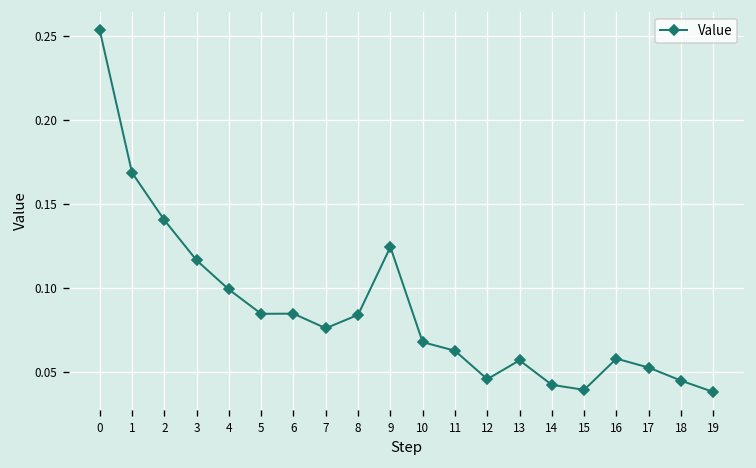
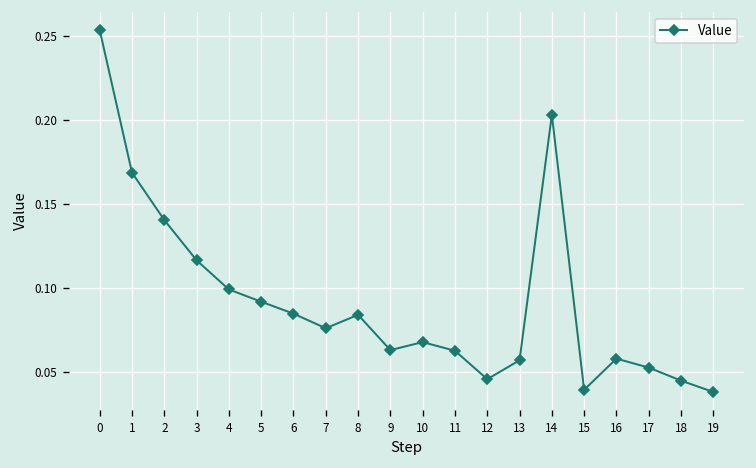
  {
    "0": 0.254,
    "1": 0.169,
    "2": 0.141,
    "3": 0.117,
    "4": 0.099,
-   "5": 0.085,
+   "5": 0.092,
    "6": 0.085,
    "7": 0.076,
    "8": 0.084,
-   "9": 0.125,
+   "9": 0.063,
    "10": 0.068,
    "11": 0.063,
    "12": 0.046,
    "13": 0.057,
-   "14": 0.043,
+   "14": 0.203,
    "15": 0.040,
    "16": 0.058,
    "17": 0.053,
    "18": 0.045,
    "19": 0.038
  }
